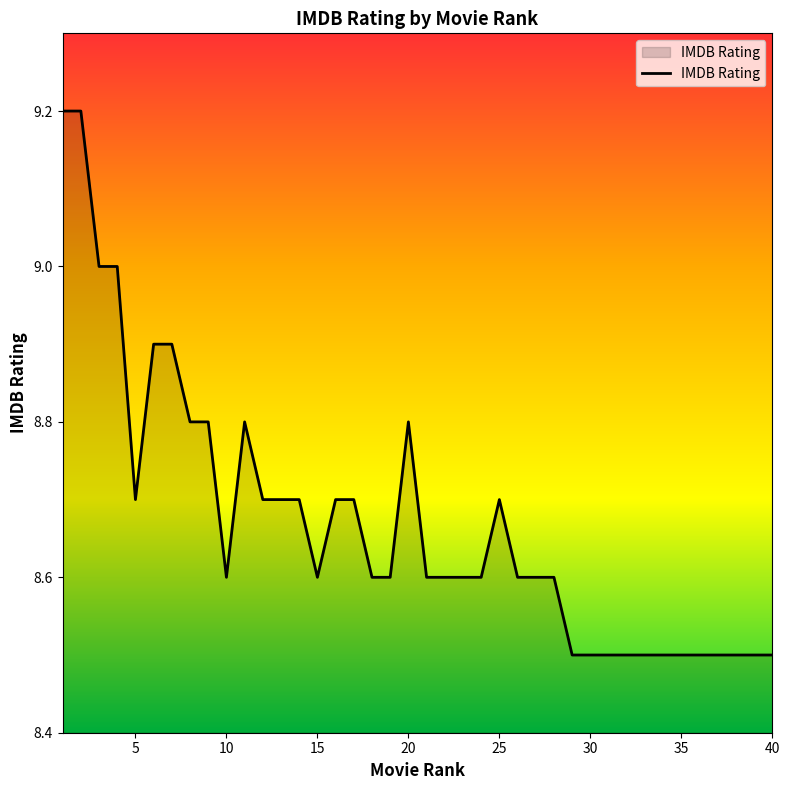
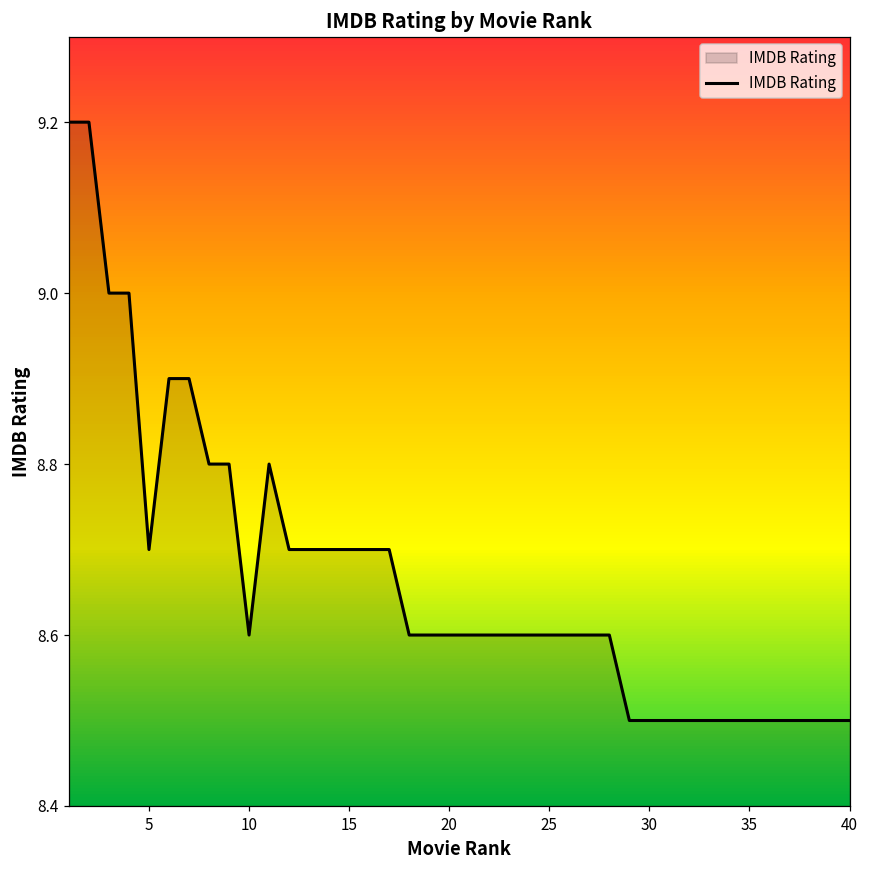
  {
    "5": 8.7,
    "10": 8.6,
-   "15": 8.6,
-   "20": 8.8,
-   "25": 8.7,
+   "15": 8.7,
+   "20": 8.6,
+   "25": 8.6,
    "30": 8.5,
    "35": 8.5,
    "40": 8.5
  }
